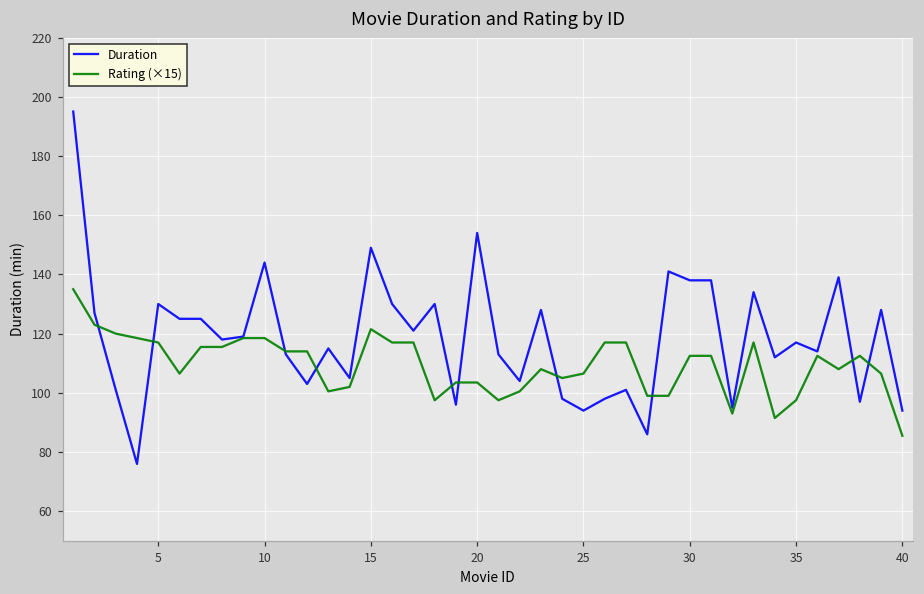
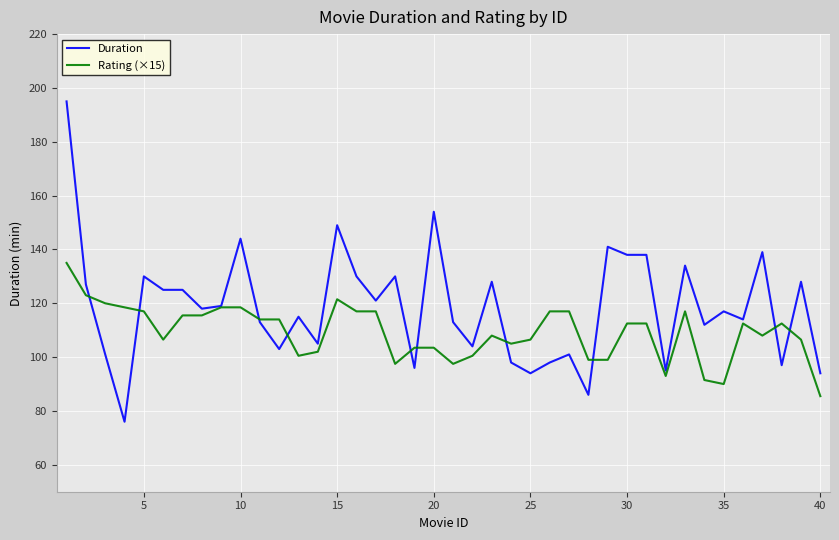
  {
    "Duration": {
      "5": 130,
      "10": 144,
      "15": 149,
      "20": 154,
      "25": 94,
      "30": 138,
      "35": 117,
      "40": 94
    },
    "Rating (×15)": {
      "5": 117,
      "10": 119,
      "15": 122,
      "20": 104,
      "25": 107,
      "30": 113,
-     "35": 98,
+     "35": 90,
      "40": 86
    }
  }
